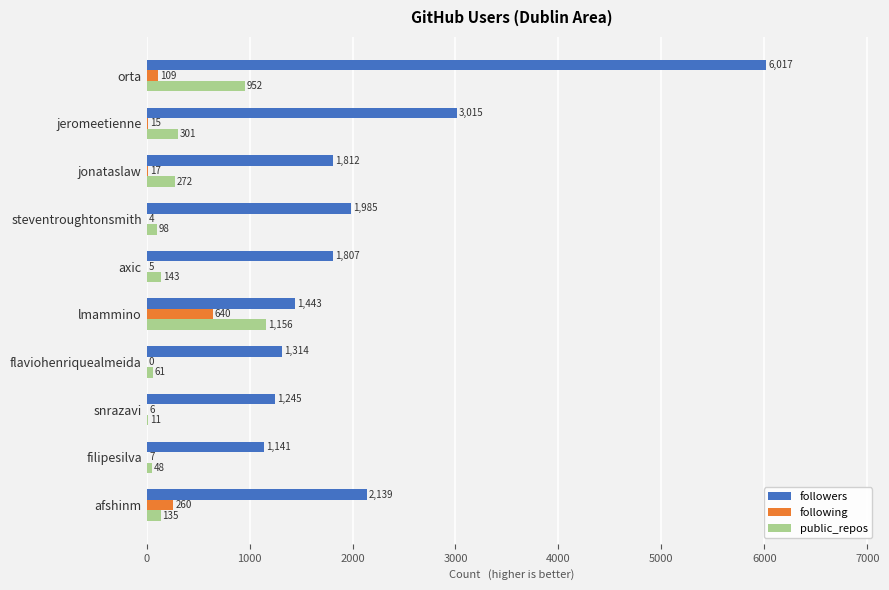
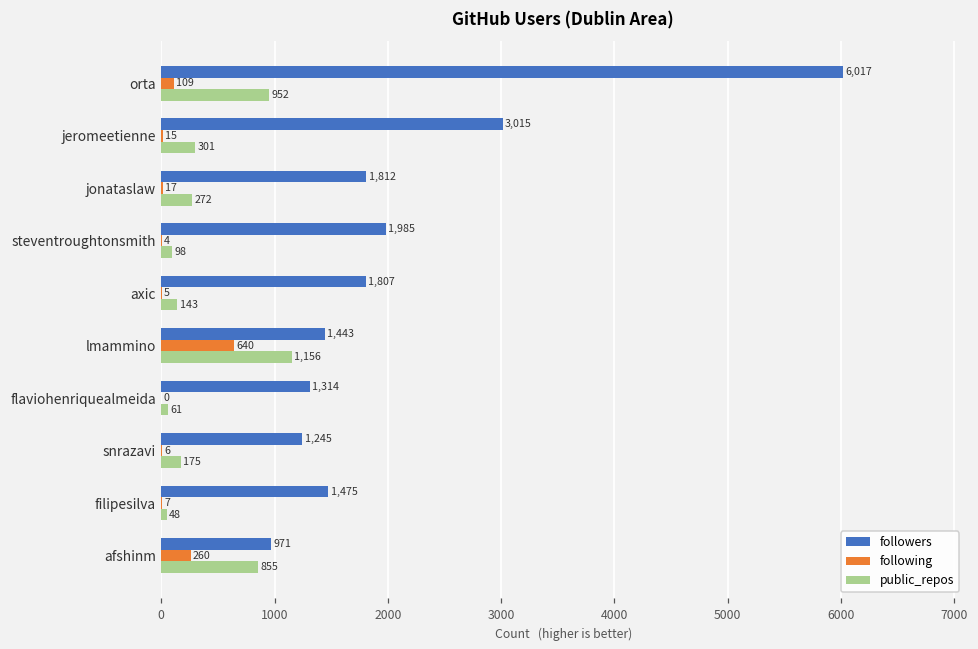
  {
    "followers": {
      "orta": "6,017",
      "jeromeetienne": "3,015",
      "jonataslaw": "1,812",
      "steventroughtonsmith": "1,985",
      "axic": "1,807",
      "lmammino": "1,443",
      "flaviohenriquealmeida": "1,314",
      "snrazavi": "1,245",
-     "filipesilva": "1,141",
-     "afshinm": "2,139"
+     "filipesilva": "1,475",
+     "afshinm": "971"
    },
    "following": {
      "orta": "109",
      "jeromeetienne": "15",
      "jonataslaw": "17",
      "steventroughtonsmith": "4",
      "axic": "5",
      "lmammino": "640",
      "flaviohenriquealmeida": "0",
      "snrazavi": "6",
      "filipesilva": "7",
      "afshinm": "260"
    },
    "public_repos": {
      "orta": "952",
      "jeromeetienne": "301",
      "jonataslaw": "272",
      "steventroughtonsmith": "98",
      "axic": "143",
      "lmammino": "1,156",
      "flaviohenriquealmeida": "61",
-     "snrazavi": "11",
+     "snrazavi": "175",
      "filipesilva": "48",
-     "afshinm": "135"
+     "afshinm": "855"
    }
  }
